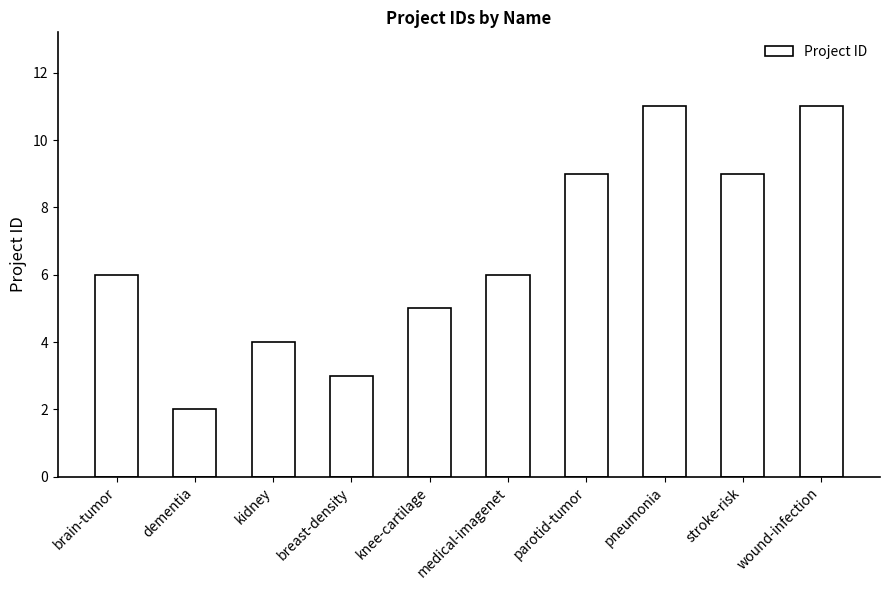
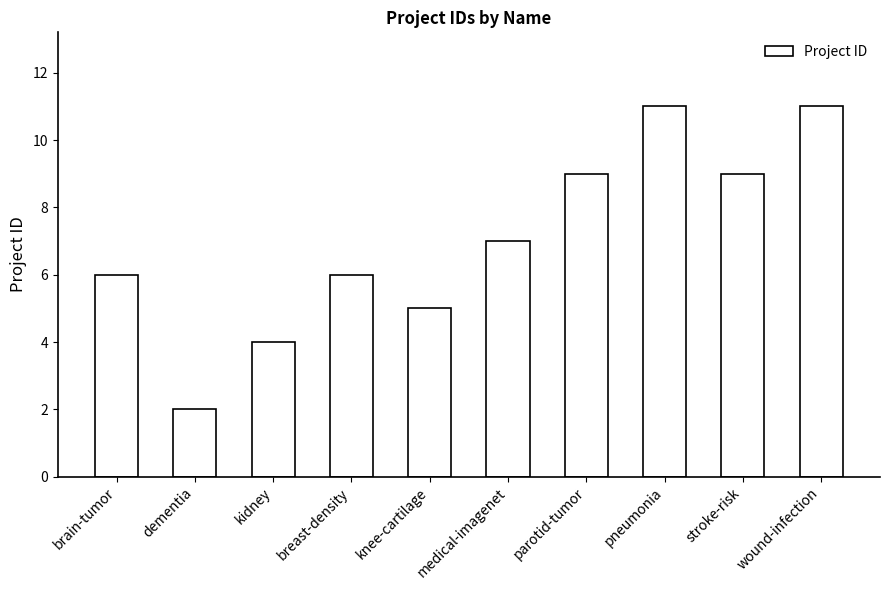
  {
    "brain-tumor": 6,
    "dementia": 2,
    "kidney": 4,
-   "breast-density": 3,
+   "breast-density": 6,
    "knee-cartilage": 5,
-   "medical-imagenet": 6,
+   "medical-imagenet": 7,
    "parotid-tumor": 9,
    "pneumonia": 11,
    "stroke-risk": 9,
    "wound-infection": 11
  }
